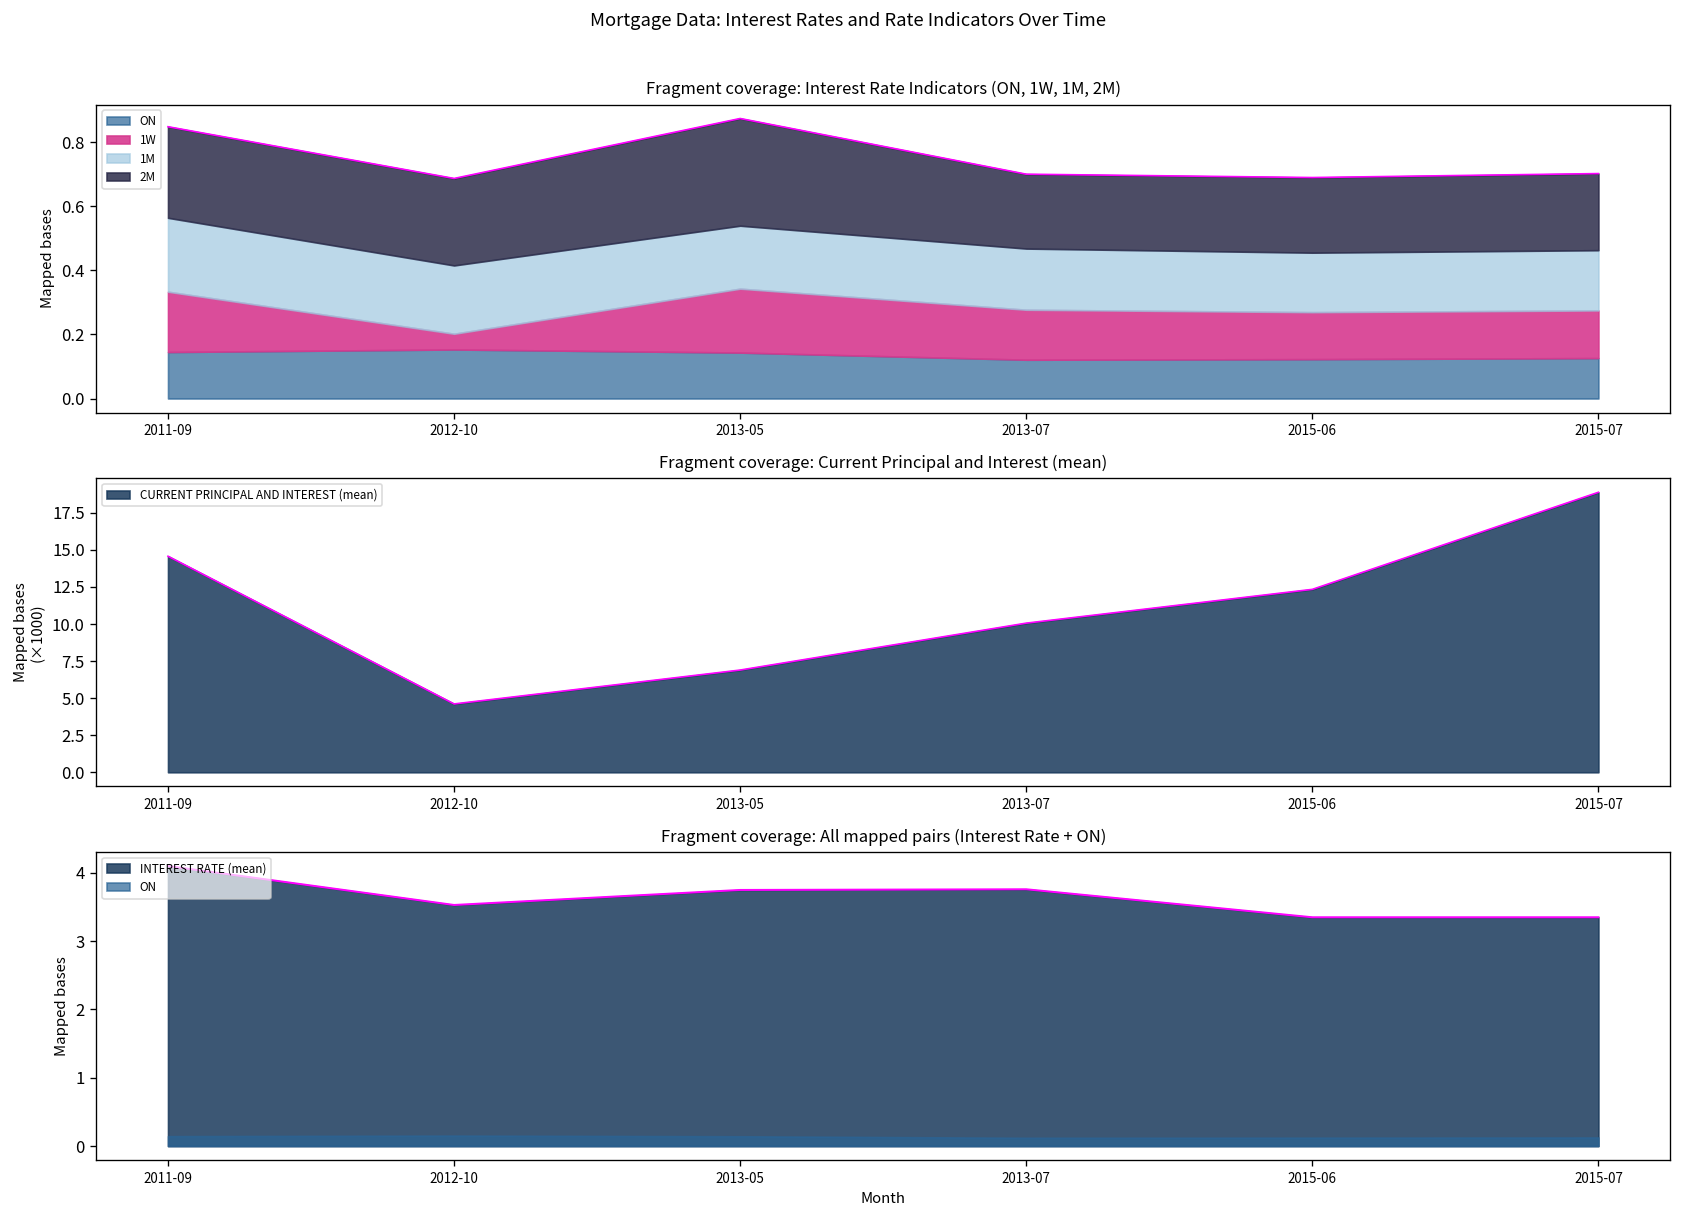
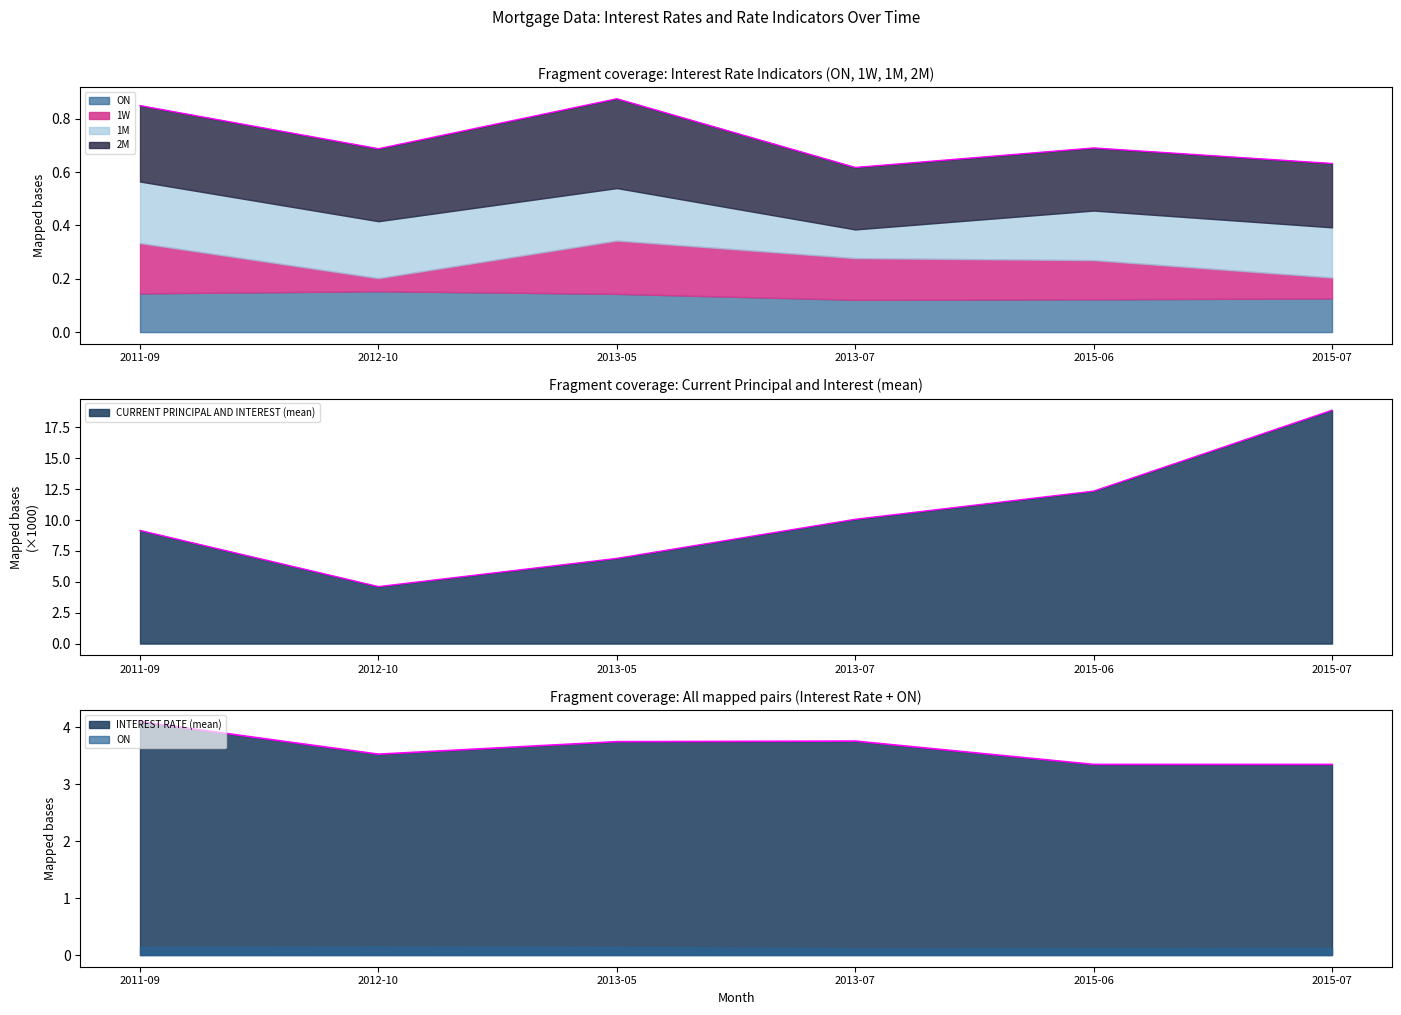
  {
    "Fragment coverage: Interest Rate Indicators (ON, 1W, 1M, 2M)": {
      "ON": {
        "2011-09": 0.15,
        "2012-10": 0.15,
        "2013-05": 0.14,
        "2013-07": 0.12,
        "2015-06": 0.12,
        "2015-07": 0.13
      },
      "1W": {
        "2011-09": 0.19,
        "2012-10": 0.05,
        "2013-05": 0.20,
        "2013-07": 0.16,
        "2015-06": 0.15,
-       "2015-07": 0.15
+       "2015-07": 0.08
      },
      "1M": {
        "2011-09": 0.23,
        "2012-10": 0.21,
        "2013-05": 0.20,
-       "2013-07": 0.19,
+       "2013-07": 0.11,
        "2015-06": 0.19,
        "2015-07": 0.19
      },
      "2M": {
        "2011-09": 0.28,
        "2012-10": 0.27,
        "2013-05": 0.33,
        "2013-07": 0.23,
        "2015-06": 0.23,
        "2015-07": 0.24
      }
    },
    "Fragment coverage: Current Principal and Interest (mean)": {
-     "2011-09": 14.6,
+     "2011-09": 9.2,
      "2012-10": 4.6,
      "2013-05": 6.9,
      "2013-07": 10.1,
      "2015-06": 12.3,
      "2015-07": 18.9
    },
    "Fragment coverage: All mapped pairs (Interest Rate + ON)": {
      "INTEREST RATE (mean)": {
        "2012-10": 3.5,
        "2013-05": 3.8,
        "2013-07": 3.8,
        "2015-06": 3.4,
        "2015-07": 3.4
      }
    }
  }
